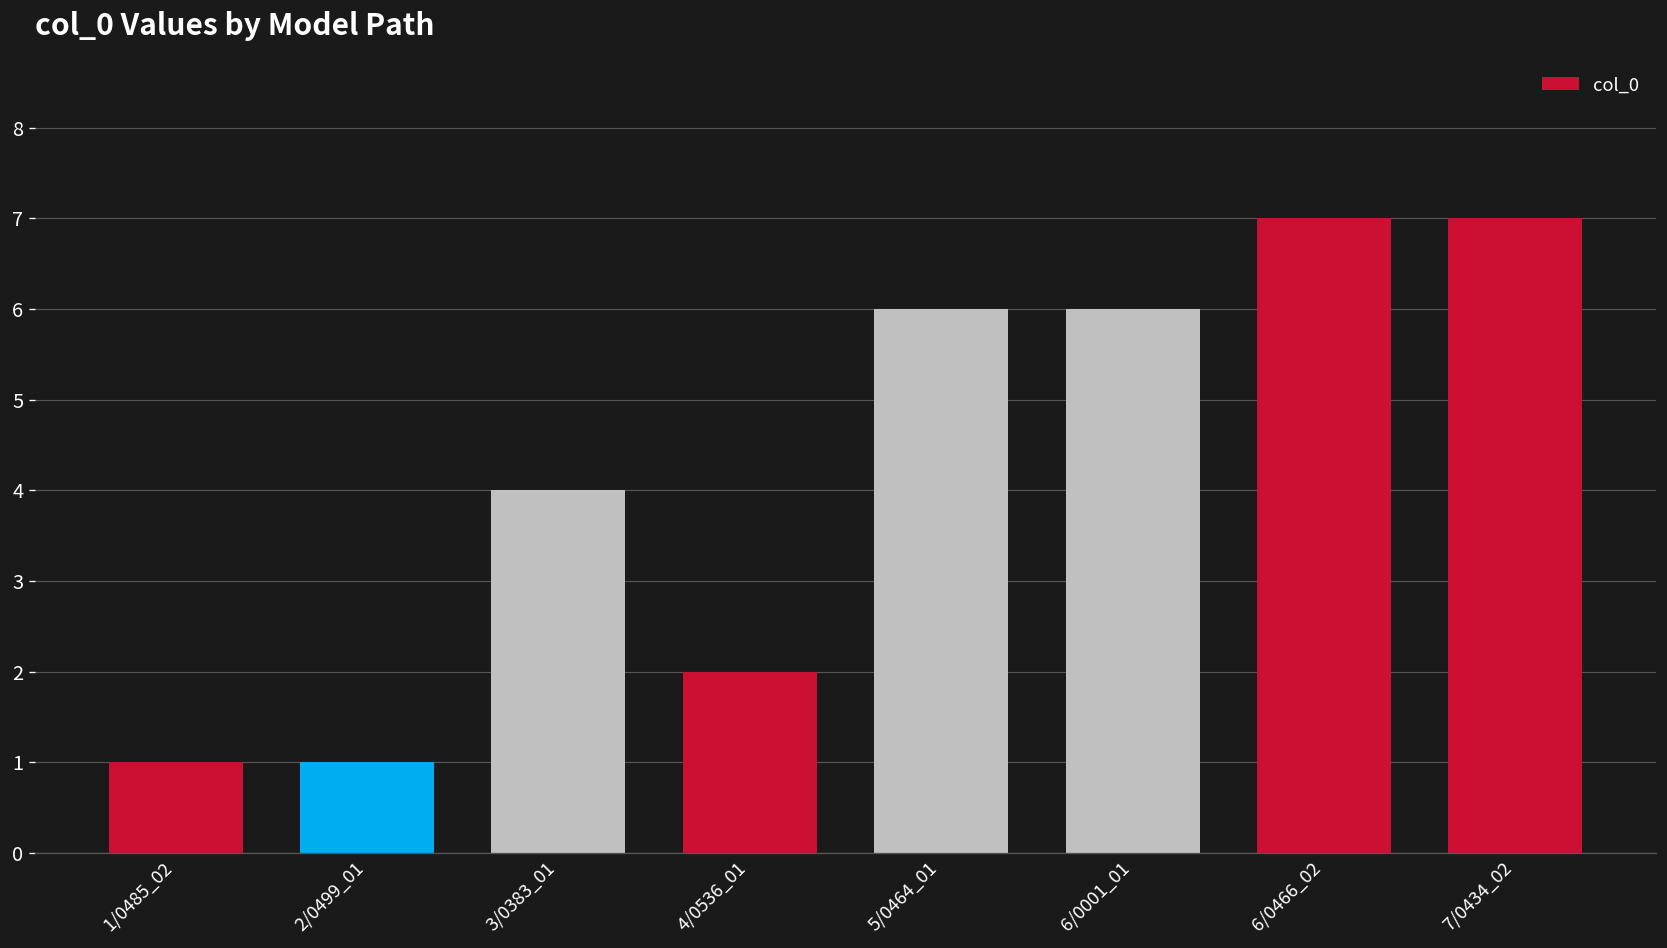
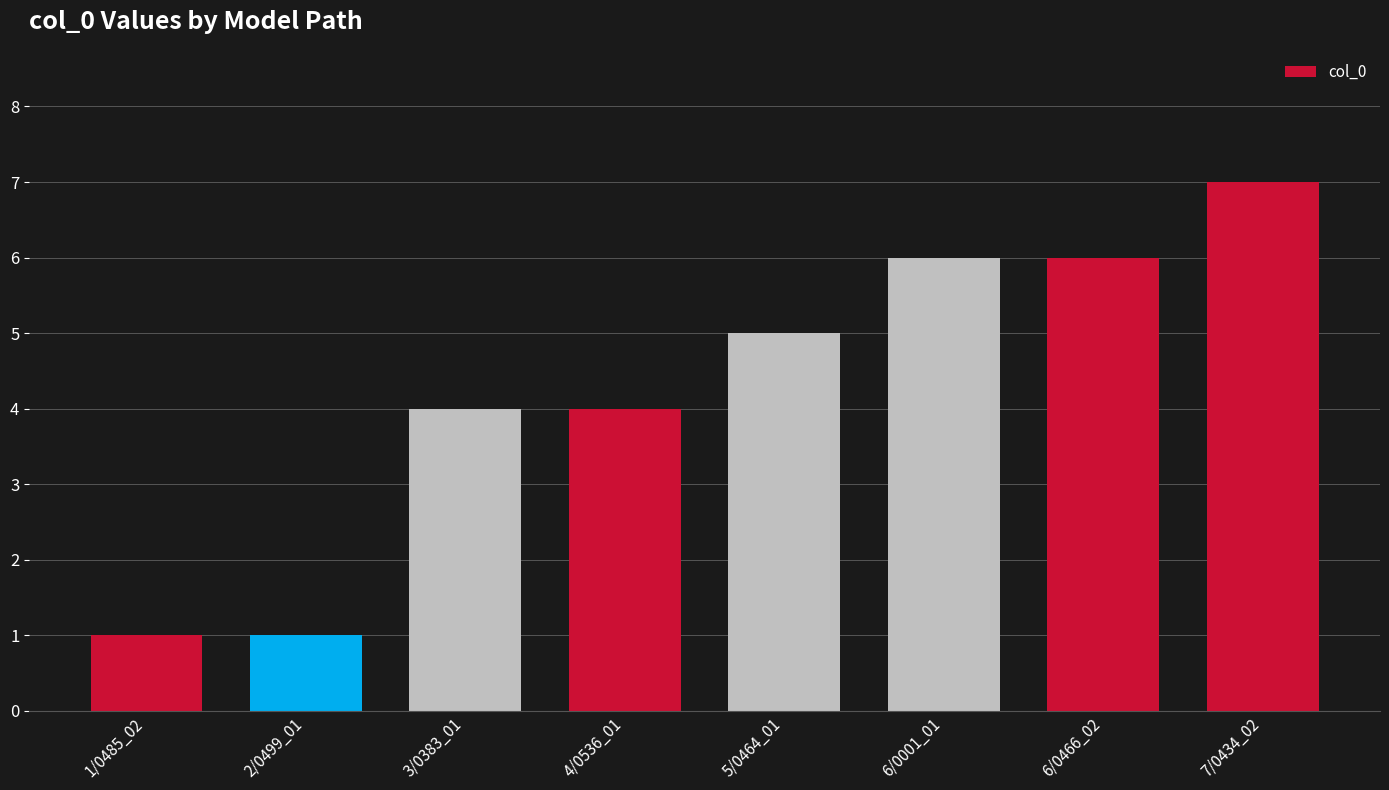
  {
    "1/0485_02": 1,
    "2/0499_01": 1,
    "3/0383_01": 4,
-   "4/0536_01": 2,
-   "5/0464_01": 6,
+   "4/0536_01": 4,
+   "5/0464_01": 5,
    "6/0001_01": 6,
-   "6/0466_02": 7,
+   "6/0466_02": 6,
    "7/0434_02": 7
  }
